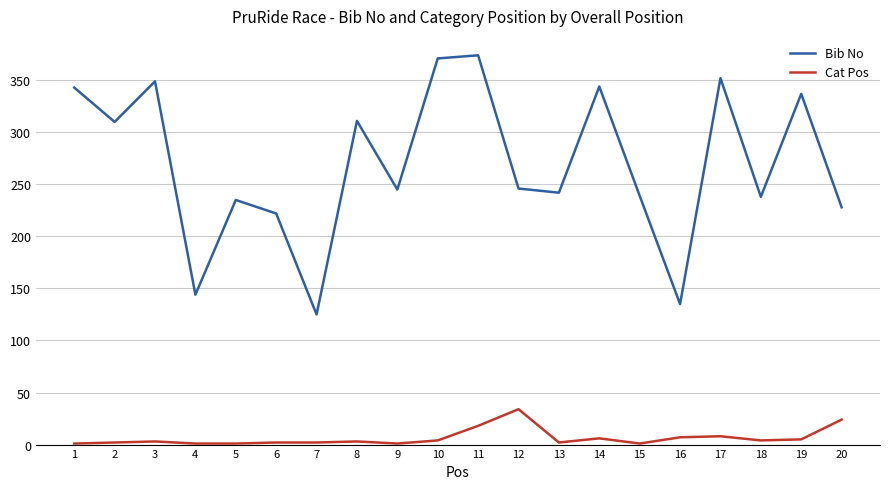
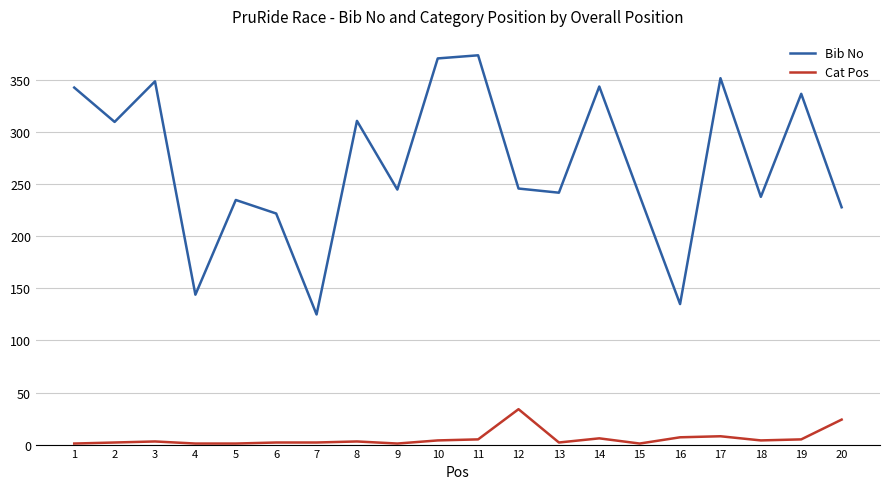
  {
    "Bib No": {
      "1": 343,
      "2": 310,
      "3": 349,
      "4": 144,
      "5": 235,
      "6": 222,
      "7": 125,
      "8": 311,
      "9": 245,
      "10": 371,
      "11": 374,
      "12": 246,
      "13": 242,
      "14": 344,
      "15": 239,
      "16": 135,
      "17": 352,
      "18": 238,
      "19": 337,
      "20": 228
    },
    "Cat Pos": {
      "1": 1,
      "2": 2,
      "3": 3,
      "4": 1,
      "5": 1,
      "6": 2,
      "7": 2,
      "8": 3,
      "9": 1,
      "10": 4,
-     "11": 18,
+     "11": 5,
      "12": 34,
      "13": 2,
      "14": 6,
      "15": 1,
      "16": 7,
      "17": 8,
      "18": 4,
      "19": 5,
      "20": 24
    }
  }
